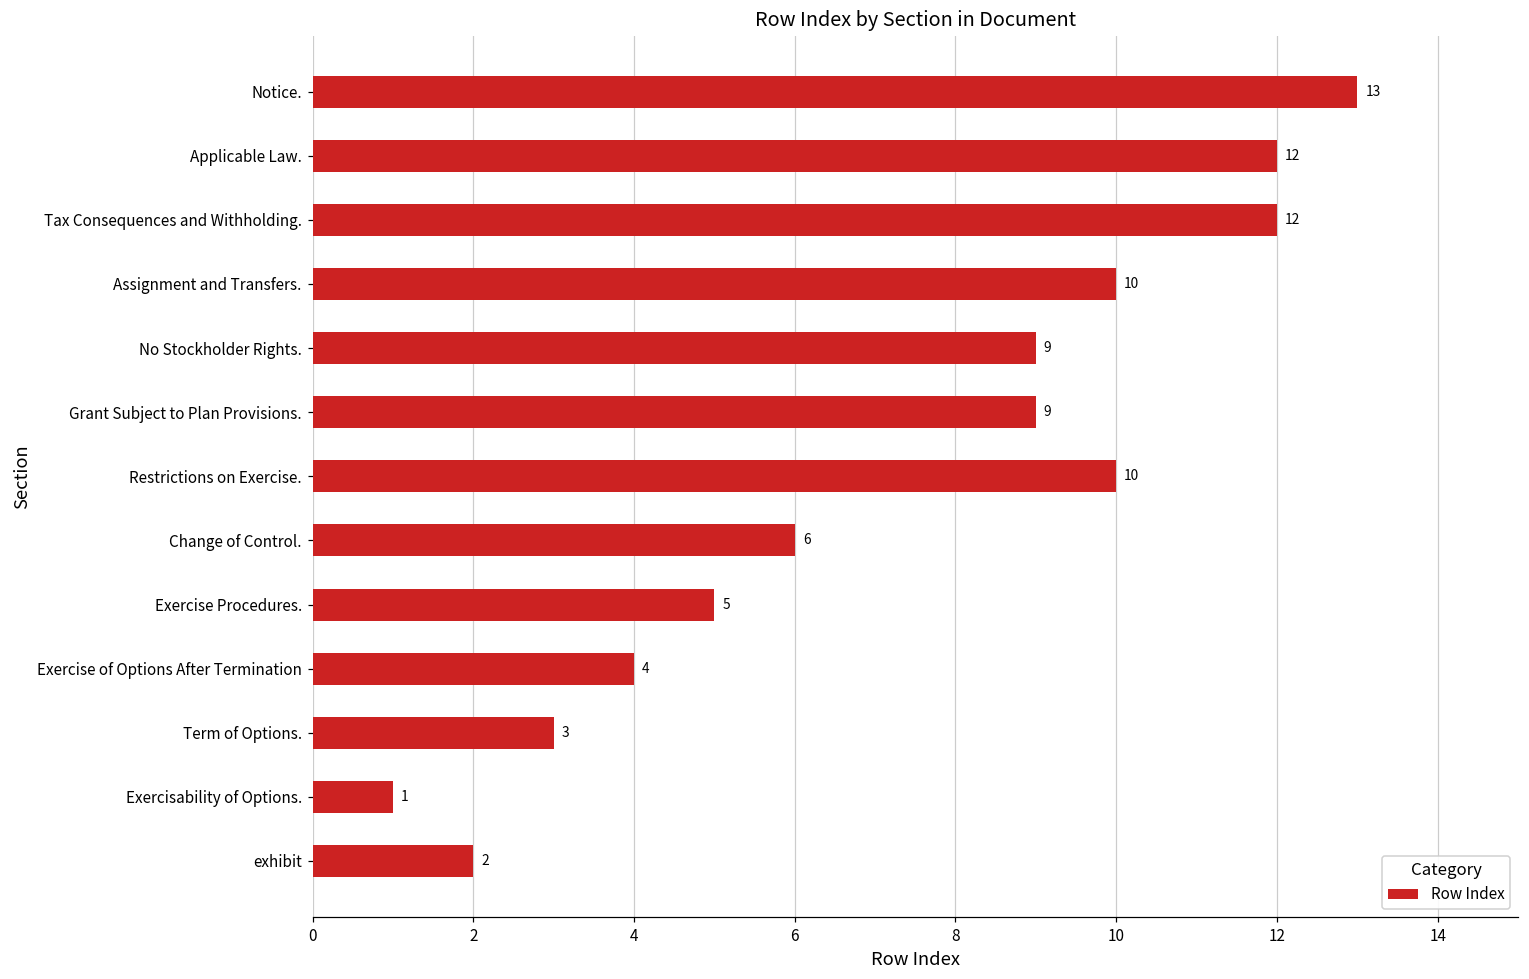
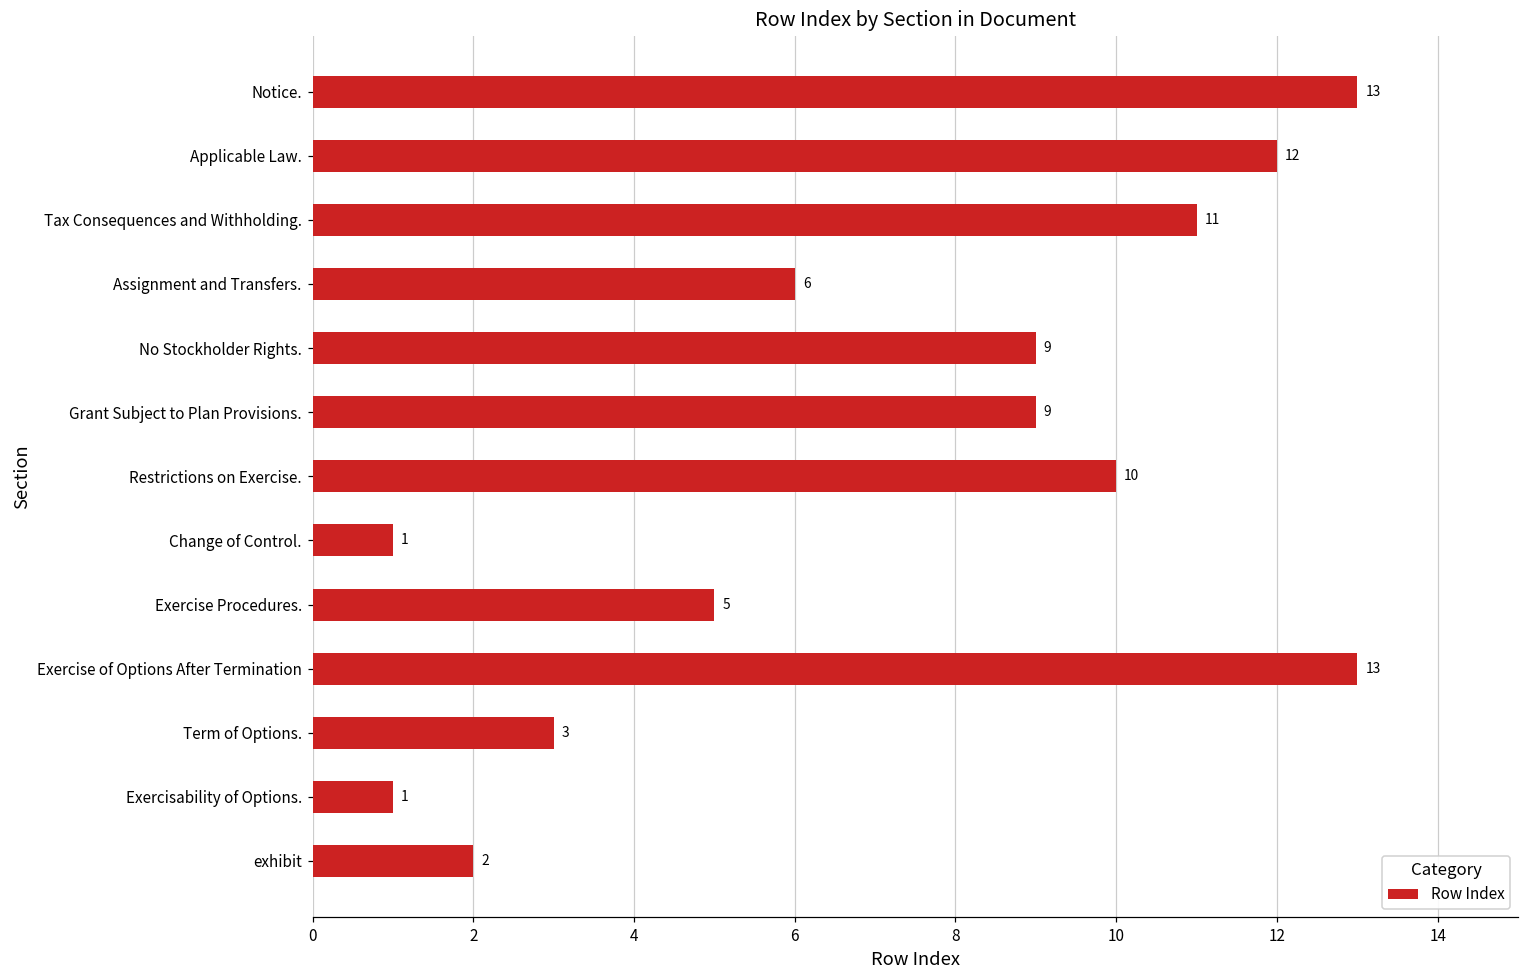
  {
    "Notice.": 13,
    "Applicable Law.": 12,
-   "Tax Consequences and Withholding.": 12,
-   "Assignment and Transfers.": 10,
+   "Tax Consequences and Withholding.": 11,
+   "Assignment and Transfers.": 6,
    "No Stockholder Rights.": 9,
    "Grant Subject to Plan Provisions.": 9,
    "Restrictions on Exercise.": 10,
-   "Change of Control.": 6,
+   "Change of Control.": 1,
    "Exercise Procedures.": 5,
-   "Exercise of Options After Termination": 4,
+   "Exercise of Options After Termination": 13,
    "Term of Options.": 3,
    "Exercisability of Options.": 1,
    "exhibit": 2
  }
